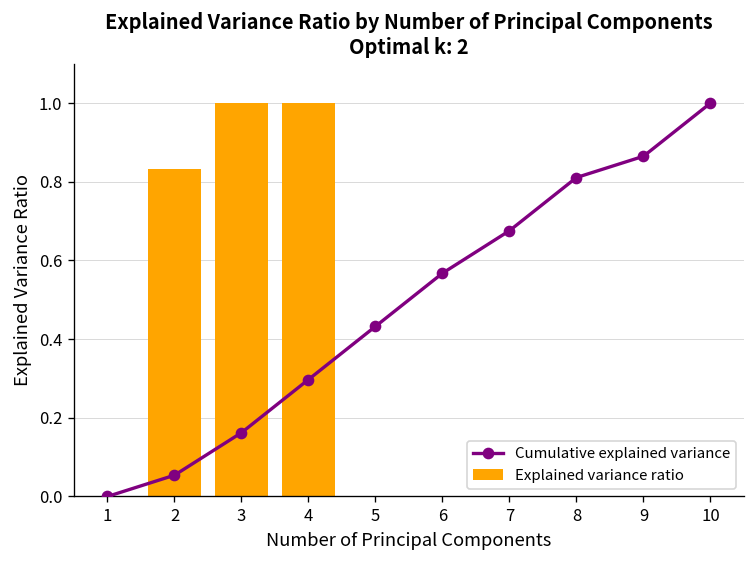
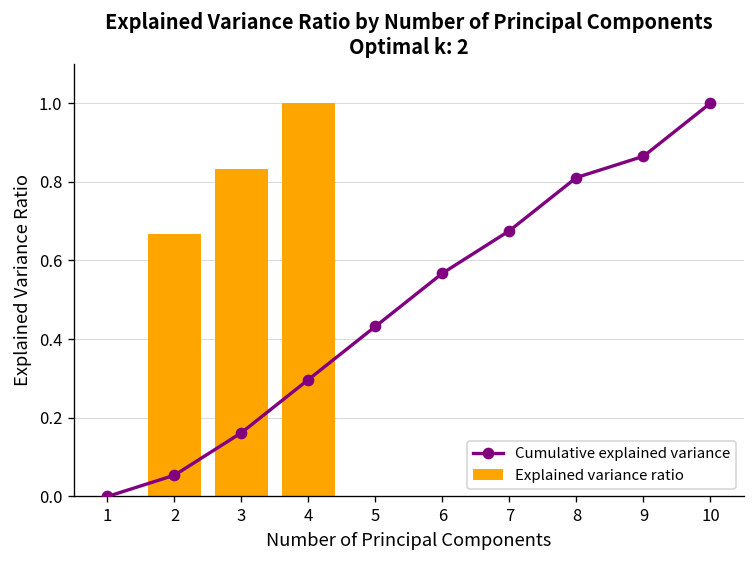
  {
    "Cumulative explained variance": {
      "1": 0.00,
      "2": 0.05,
      "3": 0.16,
      "4": 0.30,
      "5": 0.43,
      "6": 0.57,
      "7": 0.68,
      "8": 0.81,
      "9": 0.86,
      "10": 1.00
    },
    "Explained variance ratio": {
      "1": 0.00,
-     "2": 0.83,
-     "3": 1.00,
+     "2": 0.67,
+     "3": 0.83,
      "4": 1.00,
      "5": 0.00,
      "6": 0.00,
      "7": 0.00,
      "8": 0.00,
      "9": 0.00,
      "10": 0.00
    }
  }
